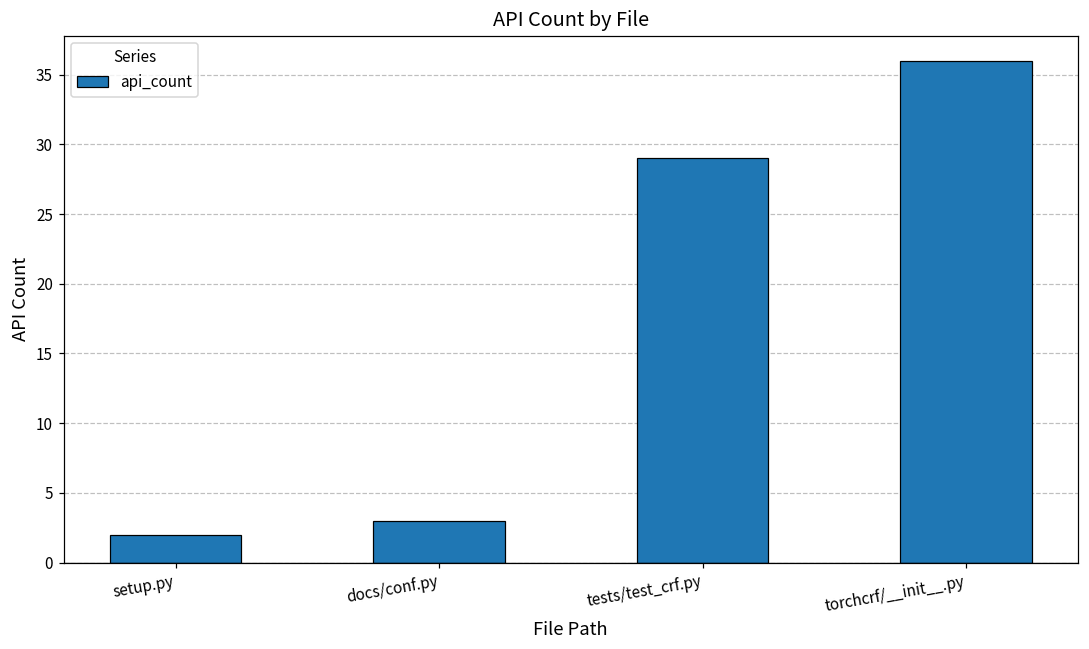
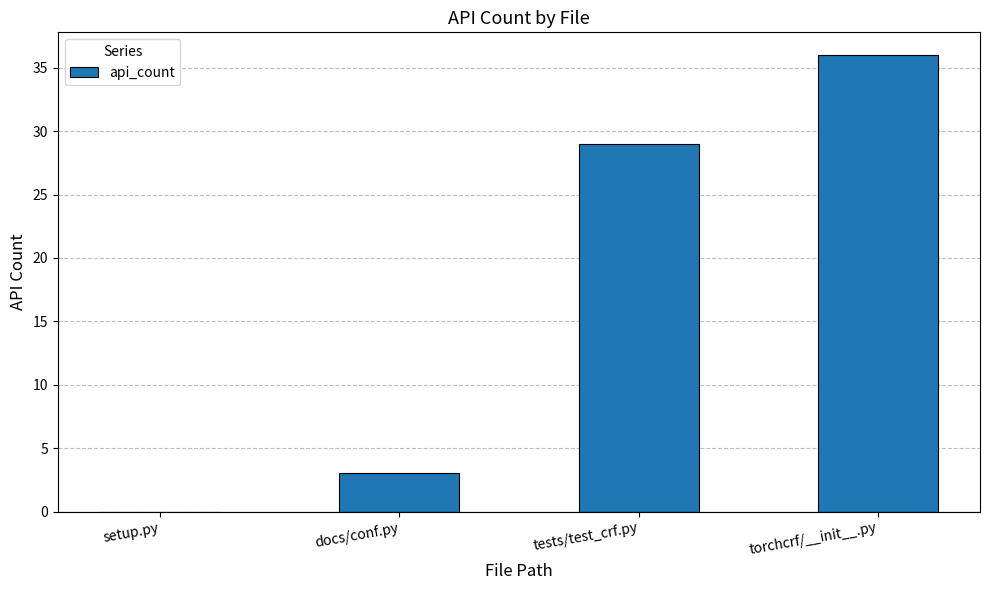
  {
-   "setup.py": 2,
+   "setup.py": 0,
    "docs/conf.py": 3,
    "tests/test_crf.py": 29,
    "torchcrf/__init__.py": 36
  }
